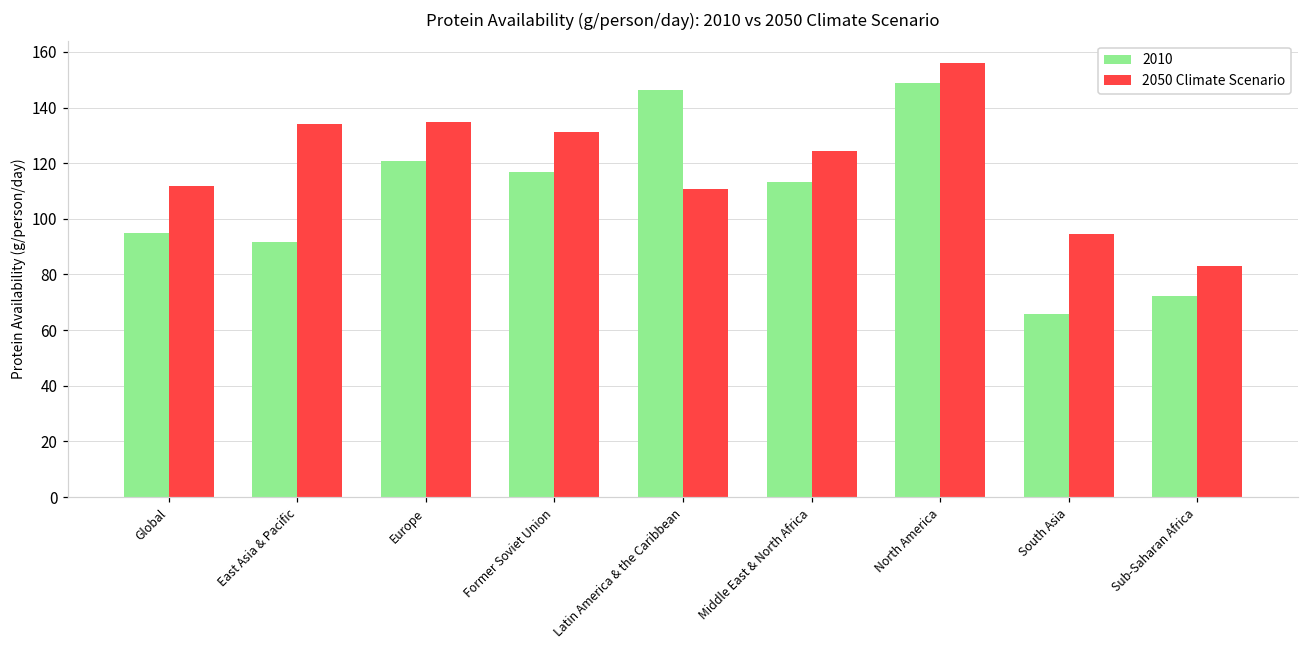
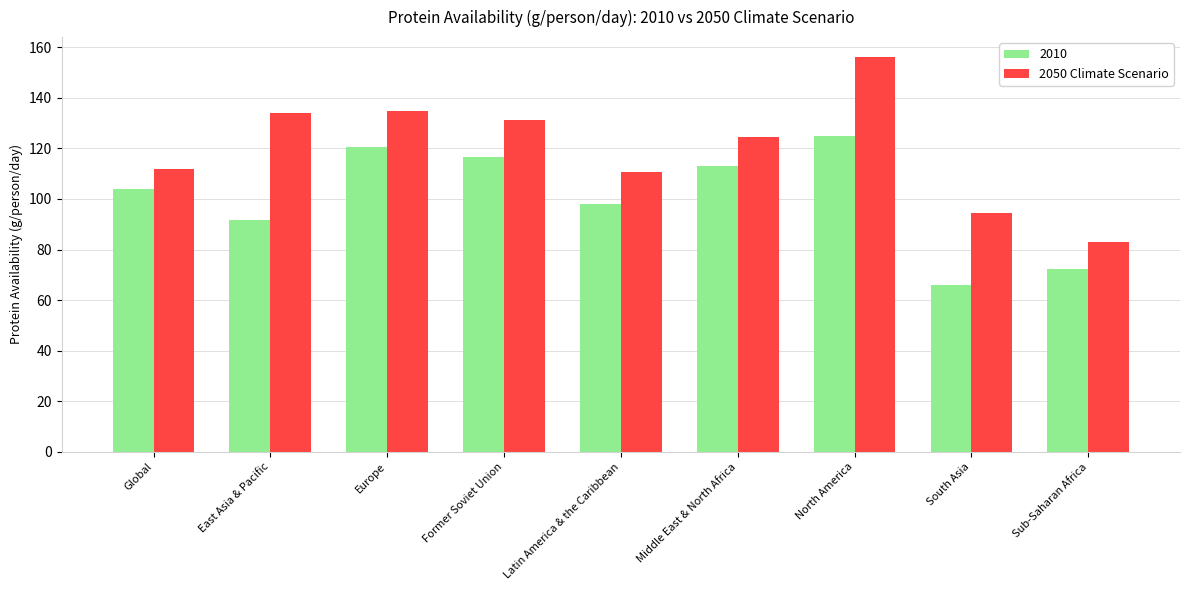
  {
    "2010": {
-     "Global": 95,
+     "Global": 104,
      "East Asia & Pacific": 92,
      "Europe": 121,
      "Former Soviet Union": 117,
-     "Latin America & the Caribbean": 146,
+     "Latin America & the Caribbean": 98,
      "Middle East & North Africa": 113,
-     "North America": 149,
+     "North America": 125,
      "South Asia": 66,
      "Sub-Saharan Africa": 72
    },
    "2050 Climate Scenario": {
      "Global": 112,
      "East Asia & Pacific": 134,
      "Europe": 135,
      "Former Soviet Union": 131,
      "Latin America & the Caribbean": 111,
      "Middle East & North Africa": 124,
      "North America": 156,
      "South Asia": 95,
      "Sub-Saharan Africa": 83
    }
  }
